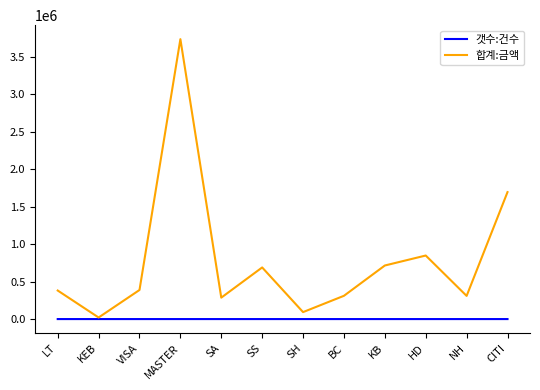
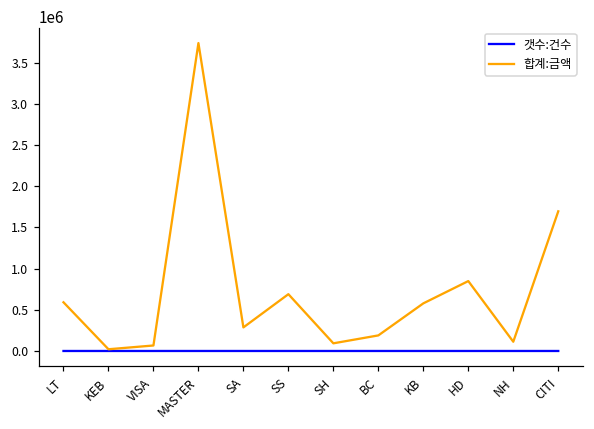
  {
    "갯수:건수": {
      "LT": 0,
      "VISA": 0,
      "MASTER": 0,
      "SA": 0,
      "SS": 0,
      "SH": 0,
      "BC": 0,
      "KB": 0,
      "HD": 0,
      "NH": 0,
      "CITI": 0
    },
    "합계:금액": {
-     "LT": 400000,
-     "VISA": 400000,
+     "LT": 600000,
+     "VISA": 100000,
      "MASTER": 3700000,
      "SA": 300000,
      "SS": 700000,
      "SH": 100000,
-     "BC": 300000,
-     "KB": 700000,
+     "BC": 200000,
+     "KB": 600000,
      "HD": 800000,
-     "NH": 300000,
+     "NH": 100000,
      "CITI": 1700000
    }
  }
